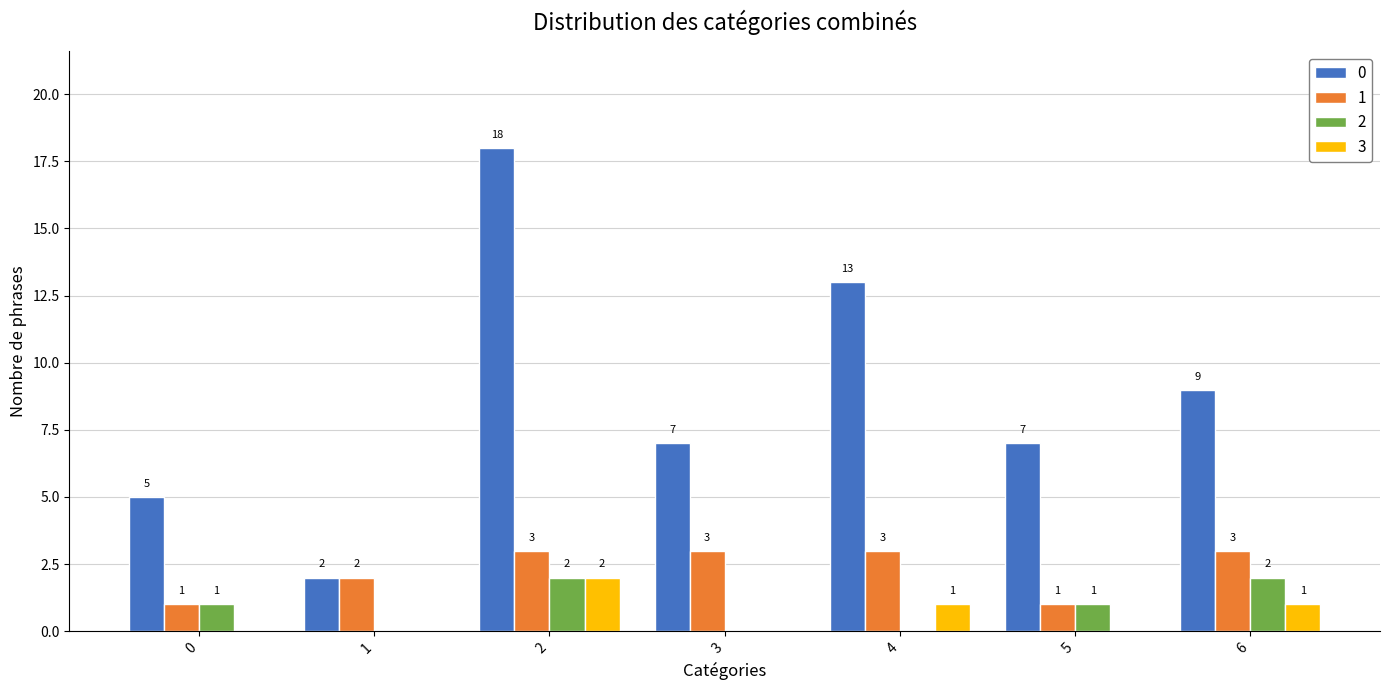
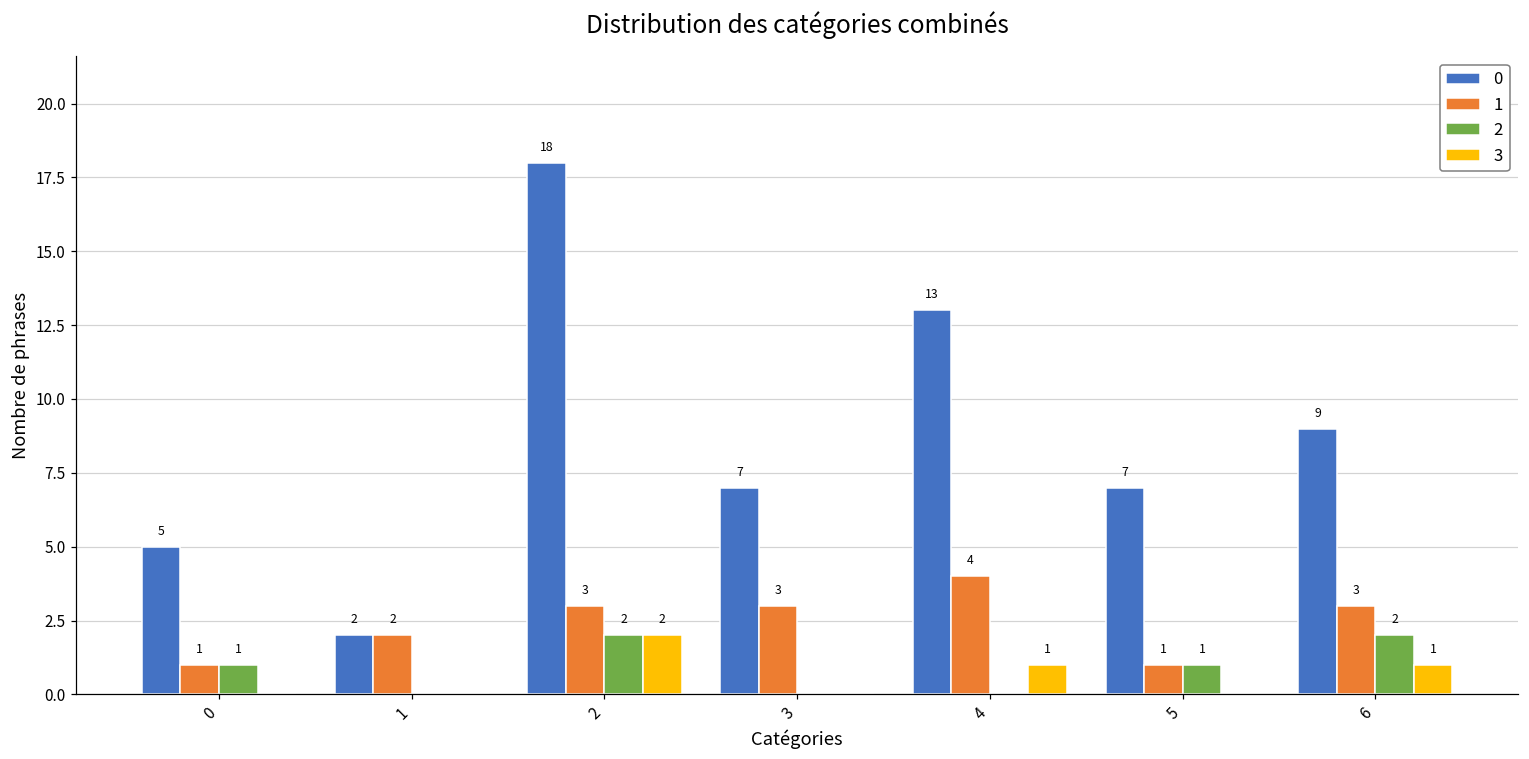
  {
    "0": {
      "0": 5,
      "1": 2,
      "2": 18,
      "3": 7,
      "4": 13,
      "5": 7,
      "6": 9
    },
    "1": {
      "0": 1,
      "1": 2,
      "2": 3,
      "3": 3,
-     "4": 3,
+     "4": 4,
      "5": 1,
      "6": 3
    },
    "2": {
      "0": 1,
      "2": 2,
      "5": 1,
      "6": 2
    },
    "3": {
      "2": 2,
      "4": 1,
      "6": 1
    }
  }
